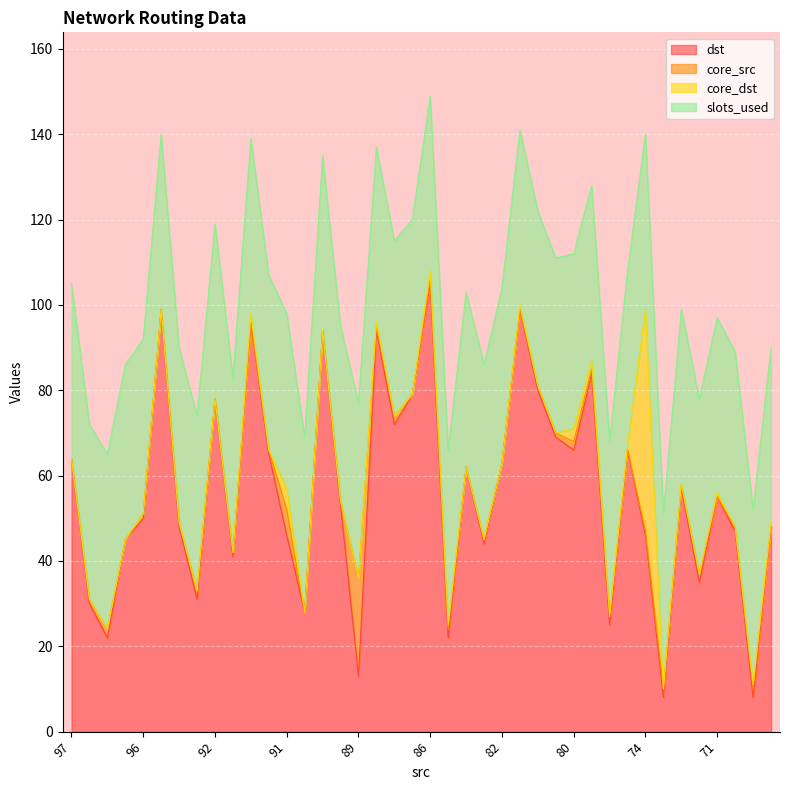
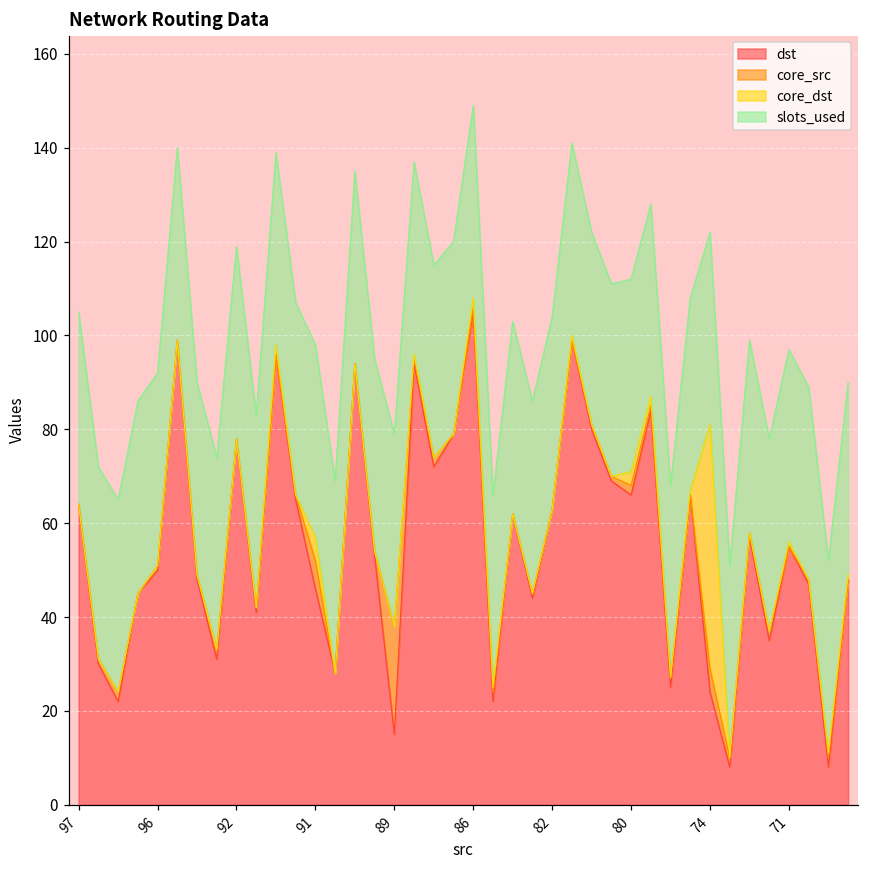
  {
    "dst": {
      "96": 50,
      "91": 46,
-     "89": 13,
+     "89": 15,
      "86": 105,
      "80": 66,
-     "74": 46
+     "74": 24
    },
    "core_src": {
      "91": 6,
      "86": 1,
      "80": 2,
-     "74": 1
+     "74": 5
    },
    "core_dst": {
      "91": 5,
      "86": 2,
      "80": 3,
      "74": 52,
      "71": 1
    },
    "slots_used": {
      "97": 41,
      "96": 41,
      "92": 41,
      "91": 41,
      "89": 41,
      "86": 41,
      "82": 41,
      "80": 41,
      "74": 41,
      "71": 41
    }
  }
